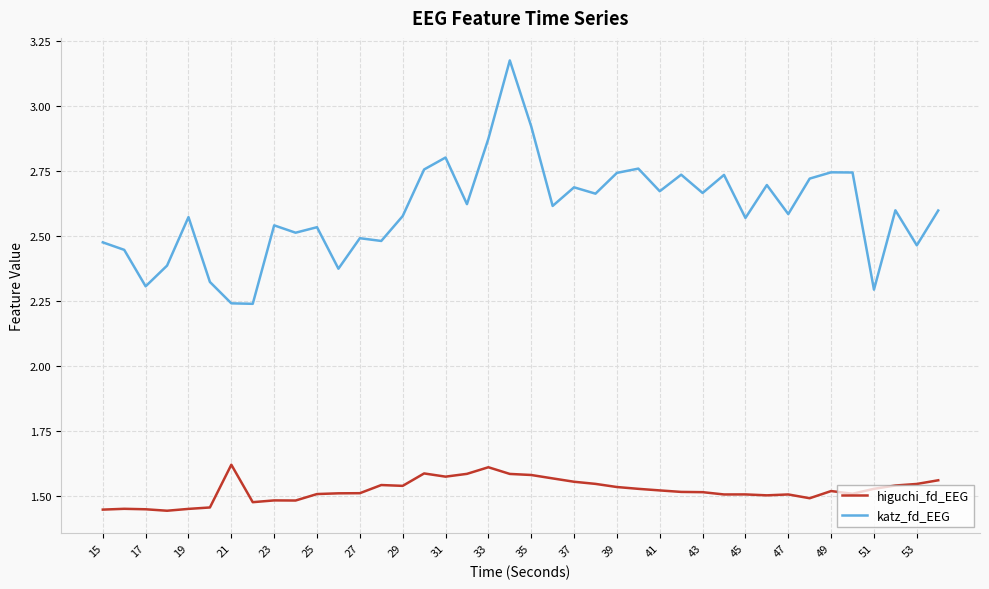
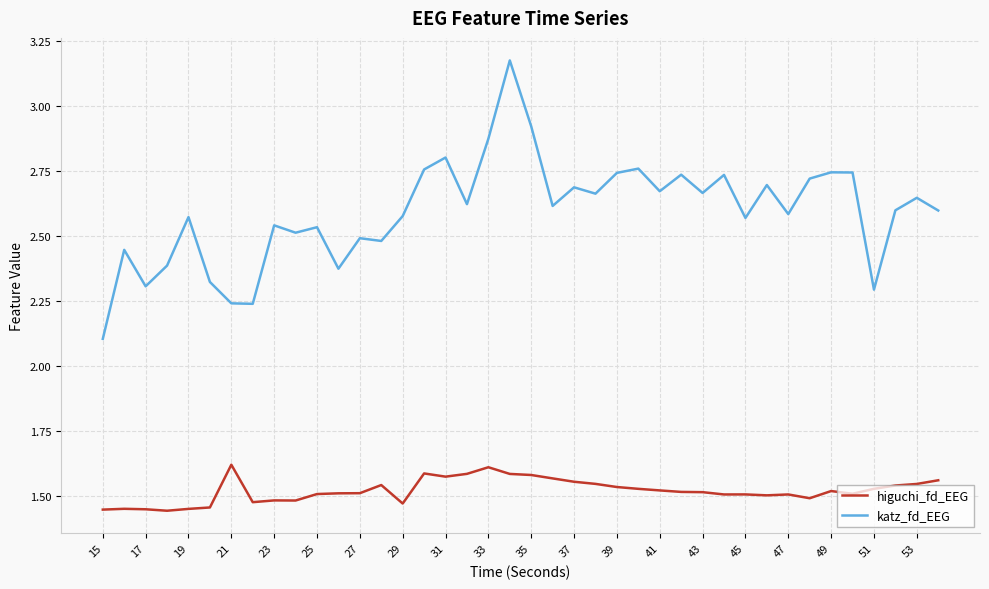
  {
    "higuchi_fd_EEG": {
      "15": 1.45,
      "17": 1.45,
      "19": 1.45,
      "21": 1.62,
      "23": 1.48,
      "25": 1.51,
      "27": 1.51,
-     "29": 1.54,
+     "29": 1.47,
      "31": 1.57,
      "33": 1.61,
      "35": 1.58,
      "37": 1.55,
      "39": 1.53,
      "41": 1.52,
      "43": 1.51,
      "45": 1.51,
      "47": 1.51,
      "49": 1.52,
      "53": 1.55
    },
    "katz_fd_EEG": {
-     "15": 2.48,
+     "15": 2.10,
      "17": 2.31,
      "19": 2.57,
      "21": 2.24,
      "23": 2.54,
      "25": 2.53,
      "27": 2.49,
      "29": 2.58,
      "31": 2.80,
      "33": 2.87,
      "35": 2.92,
      "37": 2.69,
      "39": 2.74,
      "41": 2.67,
      "43": 2.67,
      "45": 2.57,
      "47": 2.58,
      "49": 2.75,
      "51": 2.29,
-     "53": 2.46
+     "53": 2.65
    }
  }
